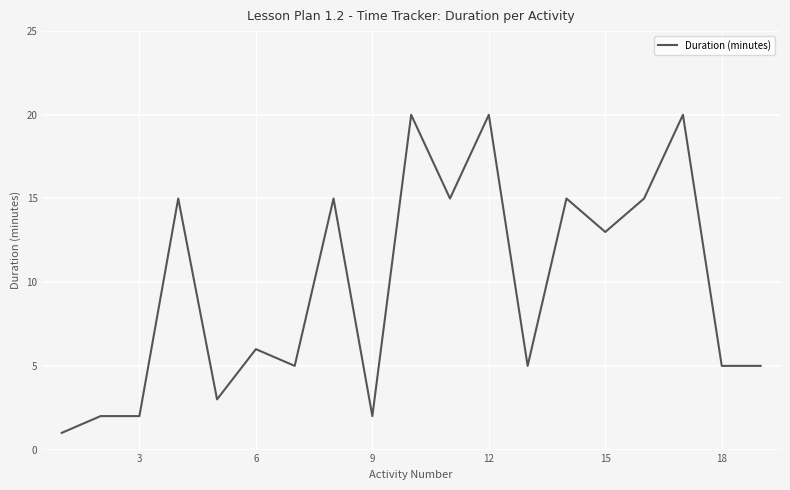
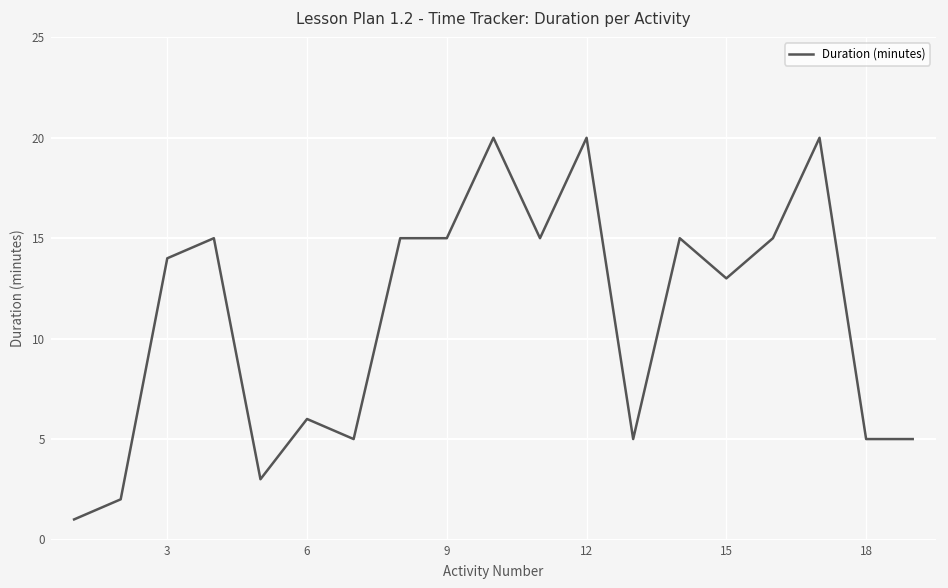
  {
-   "3": 2,
+   "3": 14,
    "6": 6,
-   "9": 2,
+   "9": 15,
    "12": 20,
    "15": 13,
    "18": 5
  }
